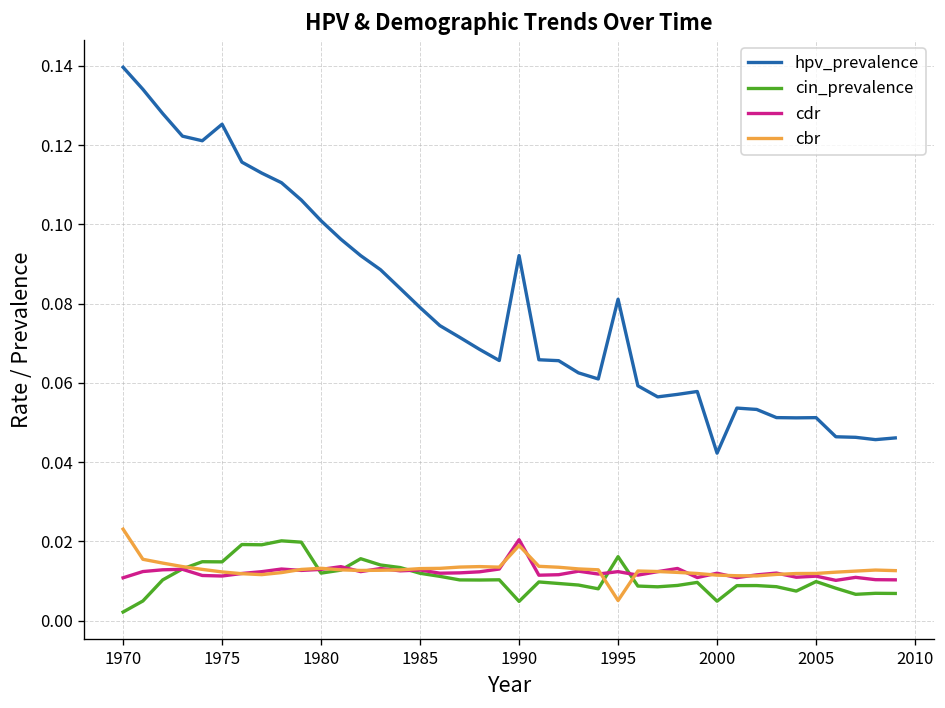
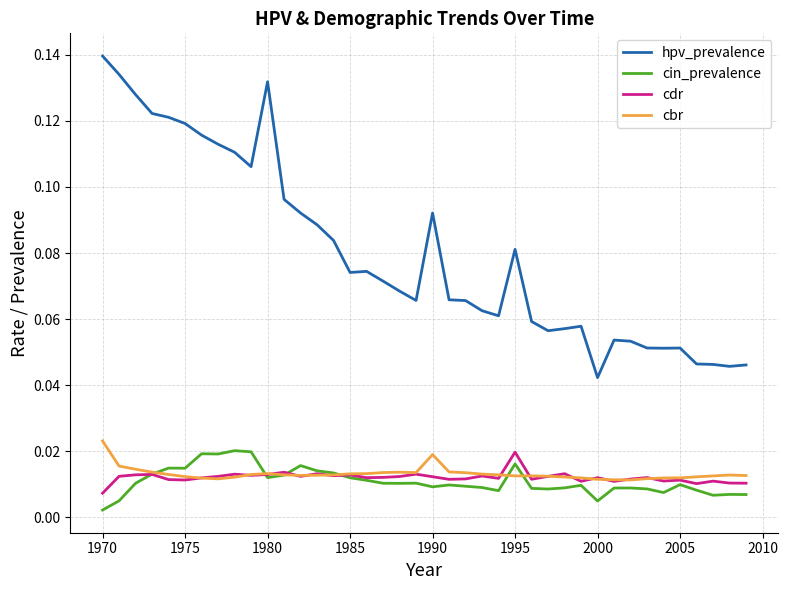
  {
    "hpv_prevalence": {
      "1970": 0.140,
-     "1975": 0.125,
-     "1980": 0.101,
-     "1985": 0.079,
+     "1975": 0.119,
+     "1980": 0.132,
+     "1985": 0.074,
      "1990": 0.092,
      "1995": 0.081,
      "2000": 0.042,
      "2005": 0.051
    },
    "cin_prevalence": {
      "1970": 0.002,
      "1975": 0.015,
      "1980": 0.012,
      "1985": 0.012,
-     "1990": 0.005,
+     "1990": 0.009,
      "1995": 0.016,
      "2000": 0.005,
      "2005": 0.010
    },
    "cdr": {
-     "1970": 0.011,
+     "1970": 0.007,
      "1975": 0.011,
-     "1990": 0.020,
-     "1995": 0.012
+     "1990": 0.012,
+     "1995": 0.020
    },
    "cbr": {
      "1970": 0.023,
      "1975": 0.012,
      "1990": 0.019,
-     "1995": 0.005
+     "1995": 0.013
    }
  }
